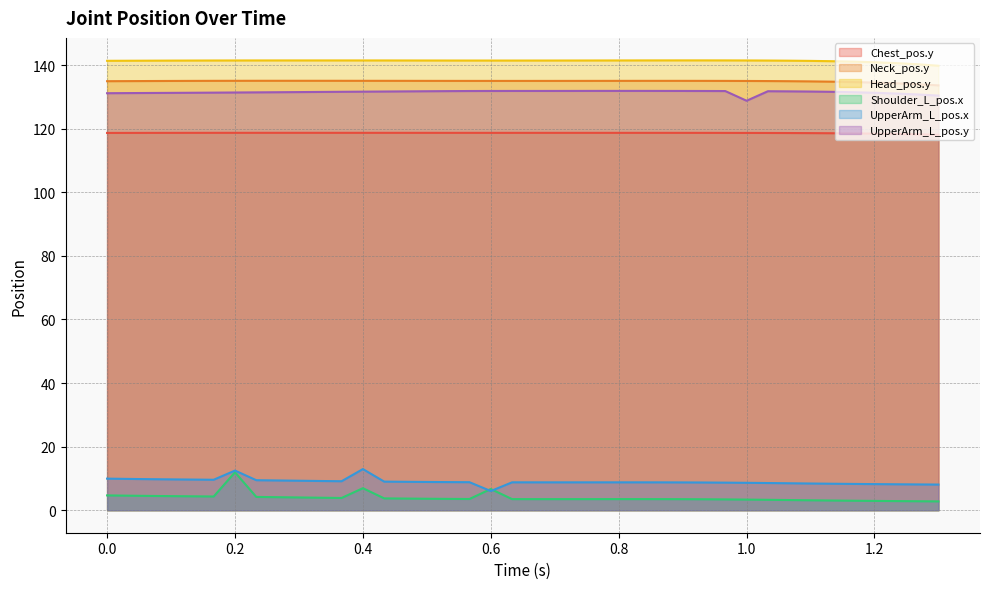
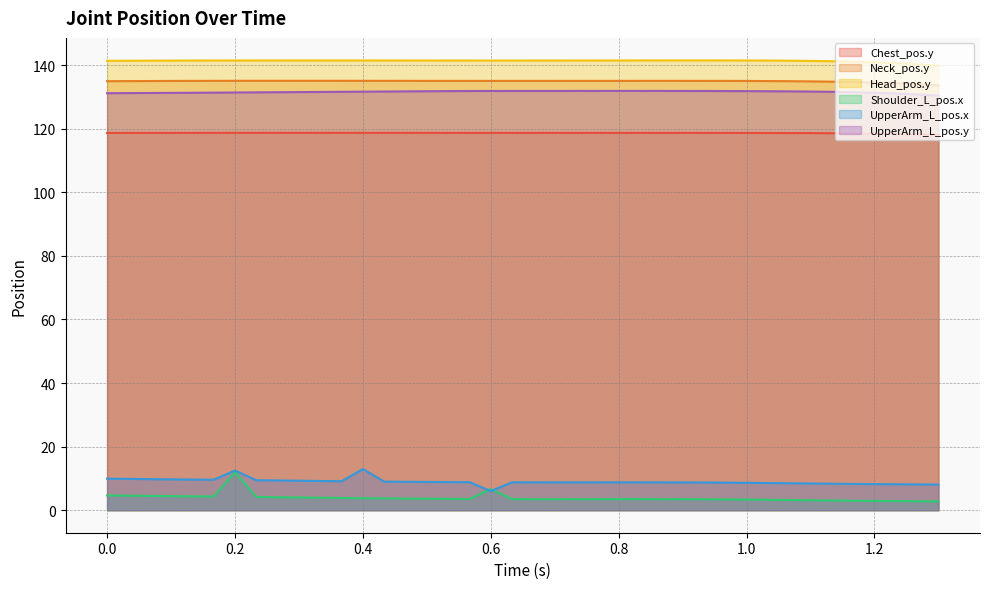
  {
    "Shoulder_L_pos.x": {
      "0.0": 5,
-     "0.4": 7,
+     "0.4": 4,
      "0.8": 3,
      "1.0": 3,
      "1.2": 3
    },
    "UpperArm_L_pos.x": {
      "0.0": 10,
      "0.4": 13,
      "0.8": 9,
      "1.0": 9,
      "1.2": 8
    },
    "UpperArm_L_pos.y": {
      "0.0": 131,
      "0.2": 131,
      "0.4": 132,
      "0.6": 132,
      "0.8": 132,
-     "1.0": 129
+     "1.0": 132
    }
  }
